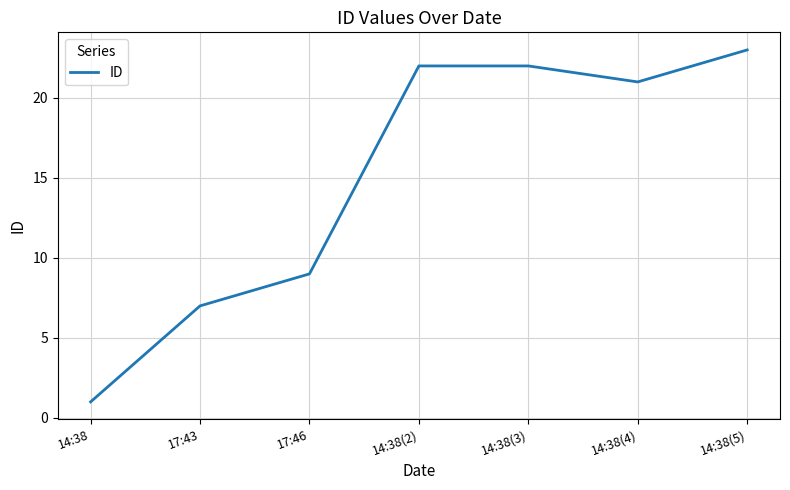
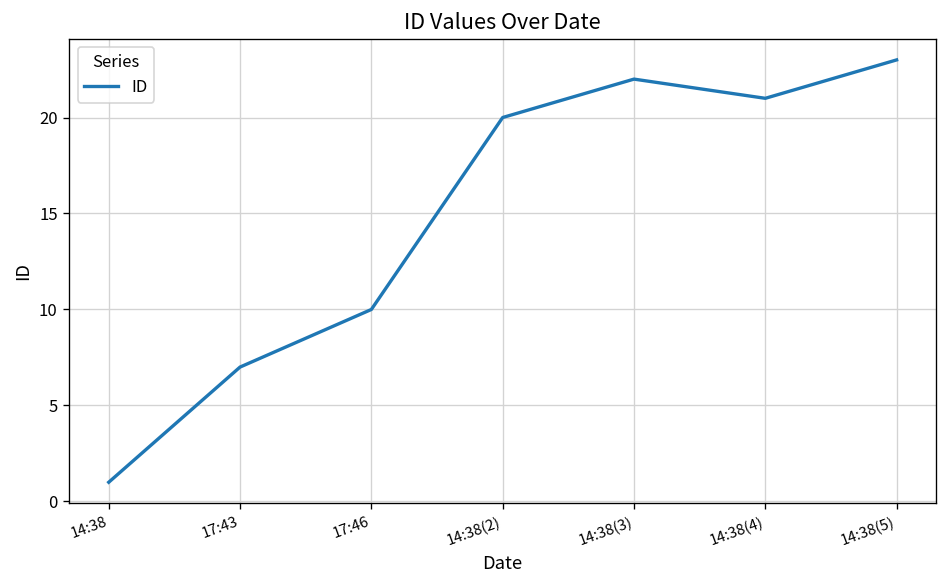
  {
    "14:38": 1,
    "17:43": 7,
-   "17:46": 9,
-   "14:38(2)": 22,
+   "17:46": 10,
+   "14:38(2)": 20,
    "14:38(3)": 22,
    "14:38(4)": 21,
    "14:38(5)": 23
  }
